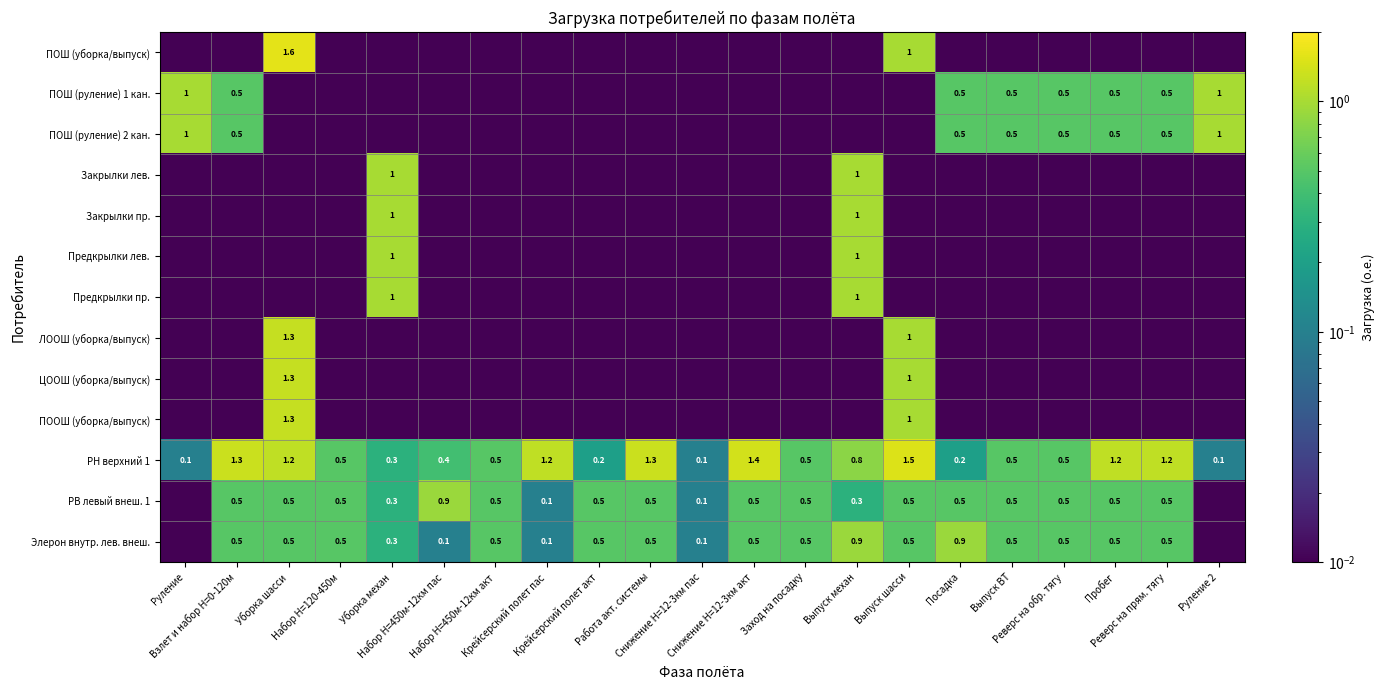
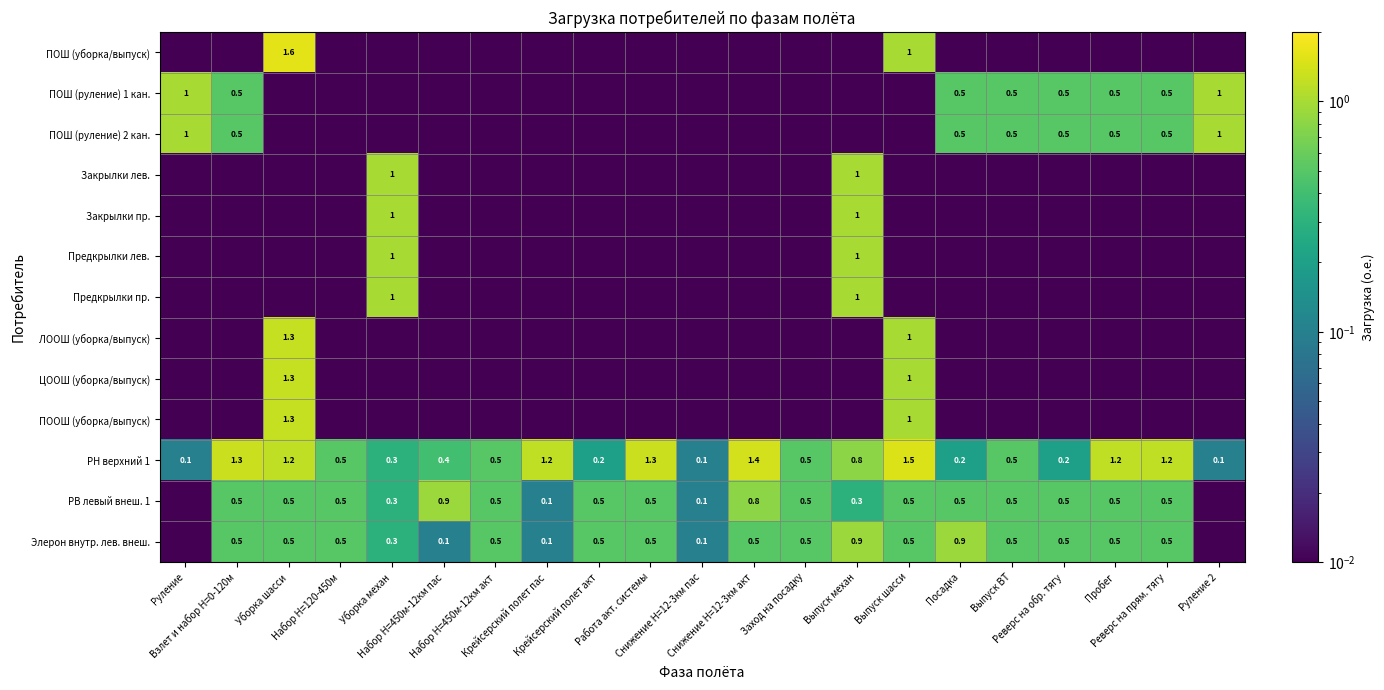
  {
    "ПОШ (уборка/выпуск)": {
      "Уборка шасси": 1.6,
      "Выпуск шасси": 1
    },
    "ПОШ (руление) 1 кан.": {
      "Руление": 1,
      "Взлет и набор H=0-120м": 0.5,
      "Посадка": 0.5,
      "Выпуск ВТ": 0.5,
      "Реверс на обр. тягу": 0.5,
      "Пробег": 0.5,
      "Реверс на прям. тягу": 0.5,
      "Руление 2": 1
    },
    "ПОШ (руление) 2 кан.": {
      "Руление": 1,
      "Взлет и набор H=0-120м": 0.5,
      "Посадка": 0.5,
      "Выпуск ВТ": 0.5,
      "Реверс на обр. тягу": 0.5,
      "Пробег": 0.5,
      "Реверс на прям. тягу": 0.5,
      "Руление 2": 1
    },
    "Закрылки лев.": {
      "Уборка механ": 1,
      "Выпуск механ": 1
    },
    "Закрылки пр.": {
      "Уборка механ": 1,
      "Выпуск механ": 1
    },
    "Предкрылки лев.": {
      "Уборка механ": 1,
      "Выпуск механ": 1
    },
    "Предкрылки пр.": {
      "Уборка механ": 1,
      "Выпуск механ": 1
    },
    "ЛООШ (уборка/выпуск)": {
      "Уборка шасси": 1.3,
      "Выпуск шасси": 1
    },
    "ЦООШ (уборка/выпуск)": {
      "Уборка шасси": 1.3,
      "Выпуск шасси": 1
    },
    "ПООШ (уборка/выпуск)": {
      "Уборка шасси": 1.3,
      "Выпуск шасси": 1
    },
    "РН верхний 1": {
      "Руление": 0.1,
      "Взлет и набор H=0-120м": 1.3,
      "Уборка шасси": 1.2,
      "Набор H=120-450м": 0.5,
      "Уборка механ": 0.3,
      "Набор H=450м-12км пас": 0.4,
      "Набор H=450м-12км акт": 0.5,
      "Крейсерский полет пас": 1.2,
      "Крейсерский полет акт": 0.2,
      "Работа акт. системы": 1.3,
      "Снижение H=12-3км пас": 0.1,
      "Снижение H=12-3км акт": 1.4,
      "Заход на посадку": 0.5,
      "Выпуск механ": 0.8,
      "Выпуск шасси": 1.5,
      "Посадка": 0.2,
      "Выпуск ВТ": 0.5,
-     "Реверс на обр. тягу": 0.5,
+     "Реверс на обр. тягу": 0.2,
      "Пробег": 1.2,
      "Реверс на прям. тягу": 1.2,
      "Руление 2": 0.1
    },
    "РВ левый внеш. 1": {
      "Взлет и набор H=0-120м": 0.5,
      "Уборка шасси": 0.5,
      "Набор H=120-450м": 0.5,
      "Уборка механ": 0.3,
      "Набор H=450м-12км пас": 0.9,
      "Набор H=450м-12км акт": 0.5,
      "Крейсерский полет пас": 0.1,
      "Крейсерский полет акт": 0.5,
      "Работа акт. системы": 0.5,
      "Снижение H=12-3км пас": 0.1,
-     "Снижение H=12-3км акт": 0.5,
+     "Снижение H=12-3км акт": 0.8,
      "Заход на посадку": 0.5,
      "Выпуск механ": 0.3,
      "Выпуск шасси": 0.5,
      "Посадка": 0.5,
      "Выпуск ВТ": 0.5,
      "Реверс на обр. тягу": 0.5,
      "Пробег": 0.5,
      "Реверс на прям. тягу": 0.5
    },
    "Элерон внутр. лев. внеш.": {
      "Взлет и набор H=0-120м": 0.5,
      "Уборка шасси": 0.5,
      "Набор H=120-450м": 0.5,
      "Уборка механ": 0.3,
      "Набор H=450м-12км пас": 0.1,
      "Набор H=450м-12км акт": 0.5,
      "Крейсерский полет пас": 0.1,
      "Крейсерский полет акт": 0.5,
      "Работа акт. системы": 0.5,
      "Снижение H=12-3км пас": 0.1,
      "Снижение H=12-3км акт": 0.5,
      "Заход на посадку": 0.5,
      "Выпуск механ": 0.9,
      "Выпуск шасси": 0.5,
      "Посадка": 0.9,
      "Выпуск ВТ": 0.5,
      "Реверс на обр. тягу": 0.5,
      "Пробег": 0.5,
      "Реверс на прям. тягу": 0.5
    }
  }
